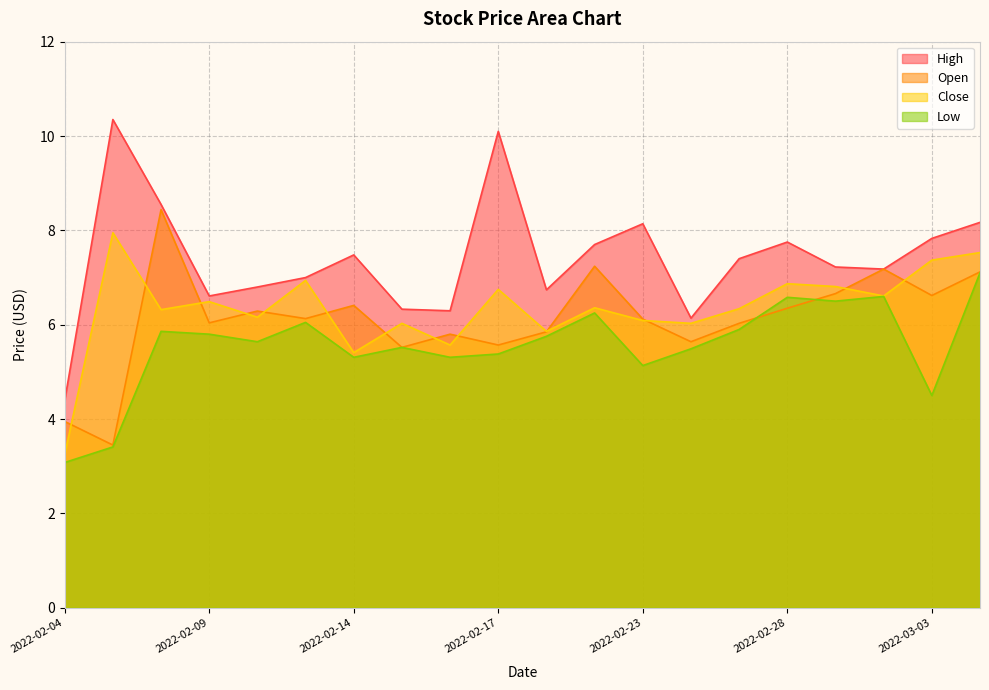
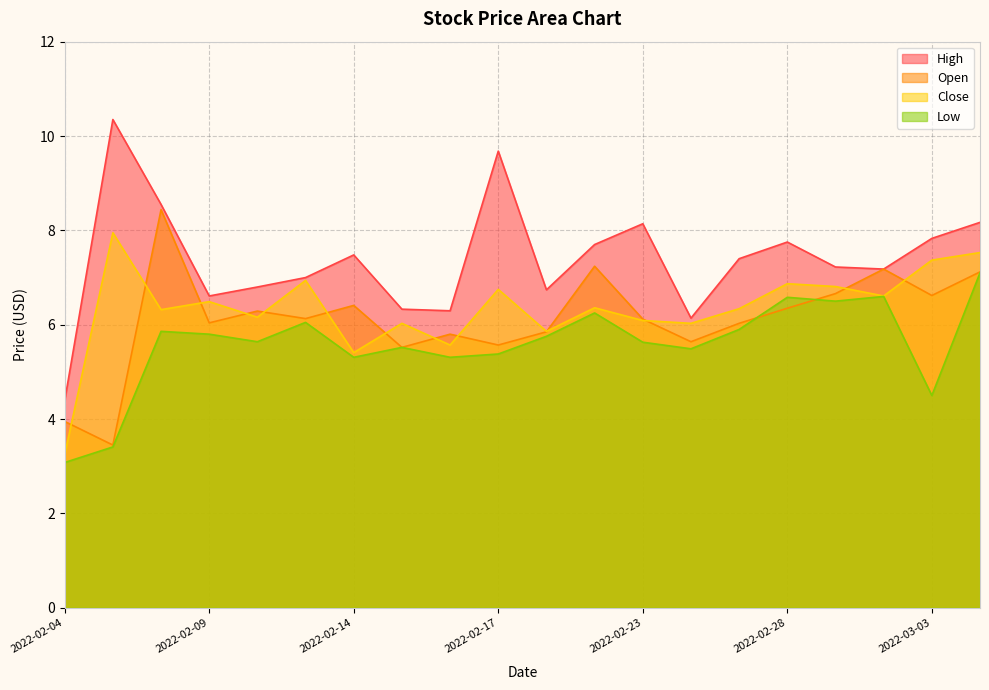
  {
    "High": {
      "2022-02-04": 4.4,
      "2022-02-09": 6.6,
      "2022-02-14": 7.5,
-     "2022-02-17": 10.1,
+     "2022-02-17": 9.7,
      "2022-02-23": 8.1,
      "2022-02-28": 7.8,
      "2022-03-03": 7.8
    },
    "Low": {
      "2022-02-04": 3.1,
      "2022-02-09": 5.8,
      "2022-02-14": 5.3,
      "2022-02-17": 5.4,
-     "2022-02-23": 5.1,
+     "2022-02-23": 5.6,
      "2022-02-28": 6.6,
      "2022-03-03": 4.5
    }
  }
